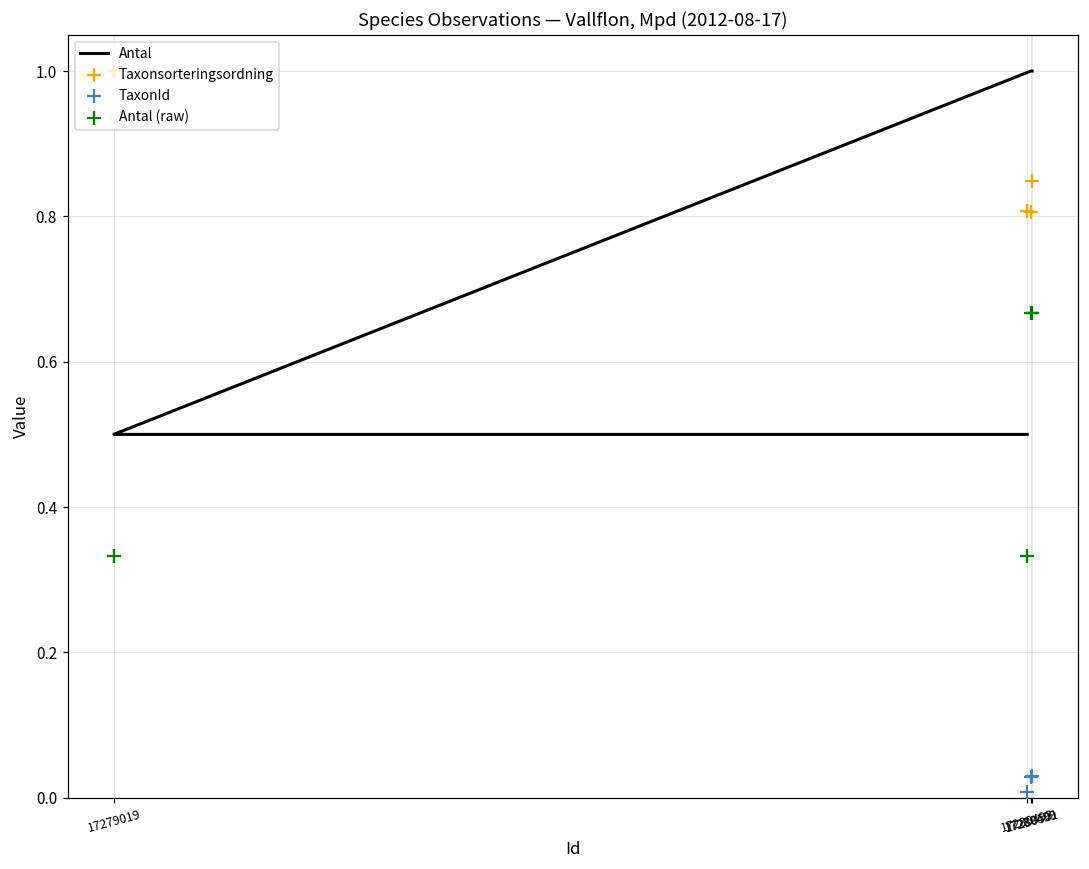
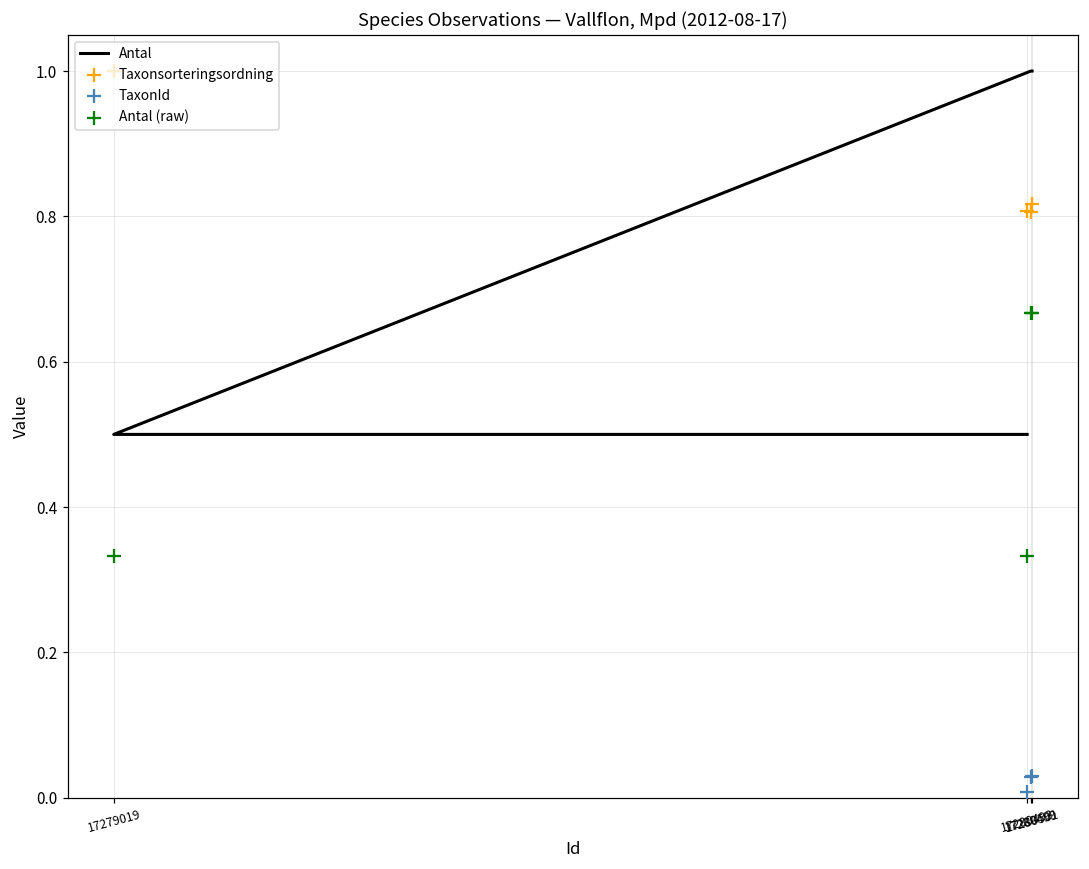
  {
    "Taxonsorteringsordning": {
-     "17280501": 0.85
+     "17280501": 0.82
    }
  }
